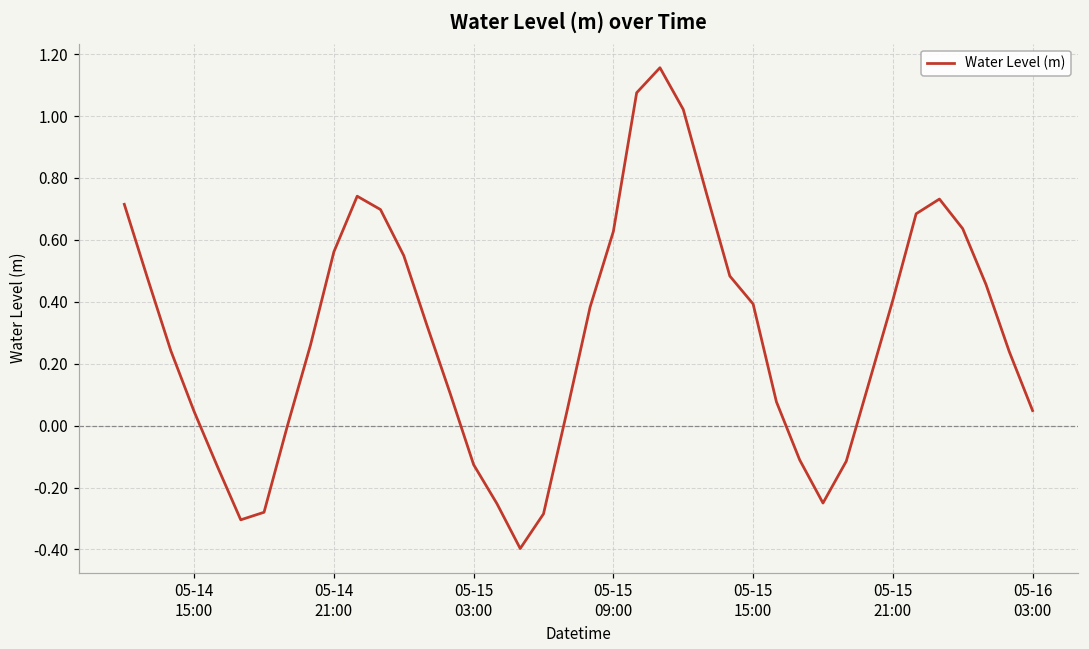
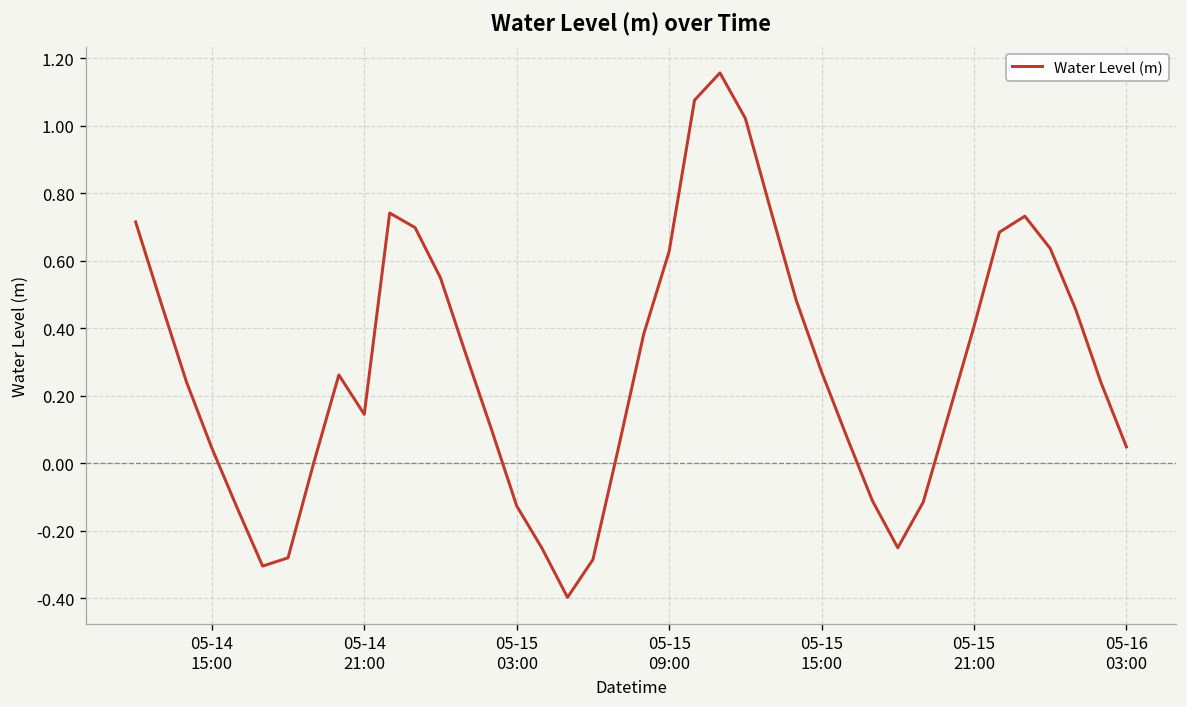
  {
    "05-14 15:00": 0.05,
-   "05-14 21:00": 0.56,
+   "05-14 21:00": 0.14,
    "05-15 03:00": -0.13,
    "05-15 09:00": 0.63,
-   "05-15 15:00": 0.39,
+   "05-15 15:00": 0.27,
    "05-15 21:00": 0.41,
    "05-16 03:00": 0.05
  }
